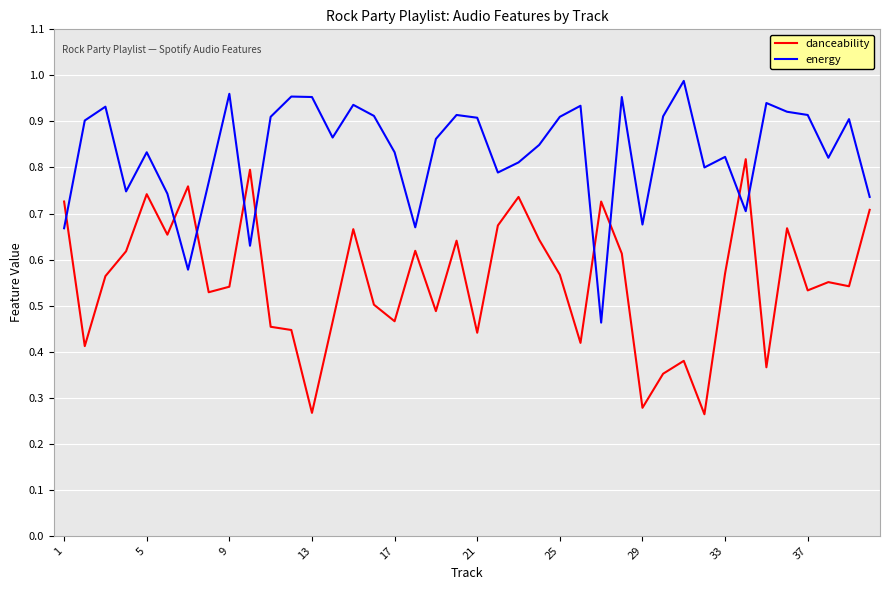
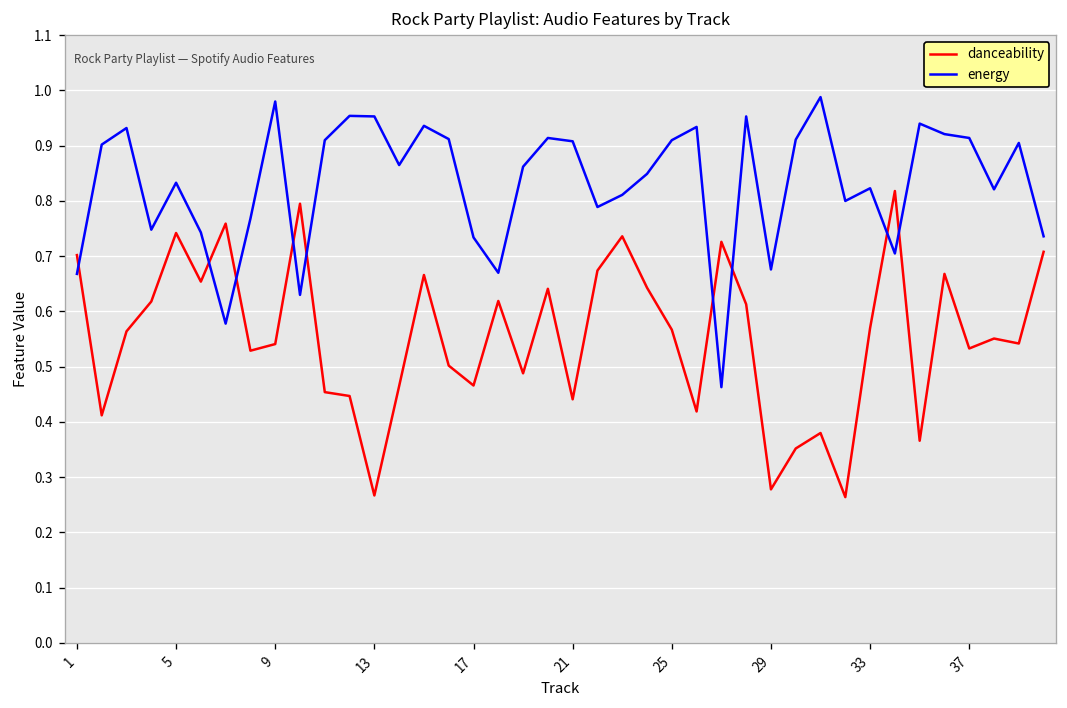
  {
    "danceability": {
-     "1": 0.73,
+     "1": 0.70,
      "5": 0.74,
      "9": 0.54,
      "13": 0.27,
      "17": 0.47,
      "21": 0.44,
      "25": 0.57,
      "29": 0.28,
      "33": 0.57,
      "37": 0.53
    },
    "energy": {
      "1": 0.67,
      "5": 0.83,
-     "9": 0.96,
+     "9": 0.98,
      "13": 0.95,
-     "17": 0.83,
+     "17": 0.73,
      "21": 0.91,
      "25": 0.91,
      "29": 0.68,
      "33": 0.82,
      "37": 0.91
    }
  }
